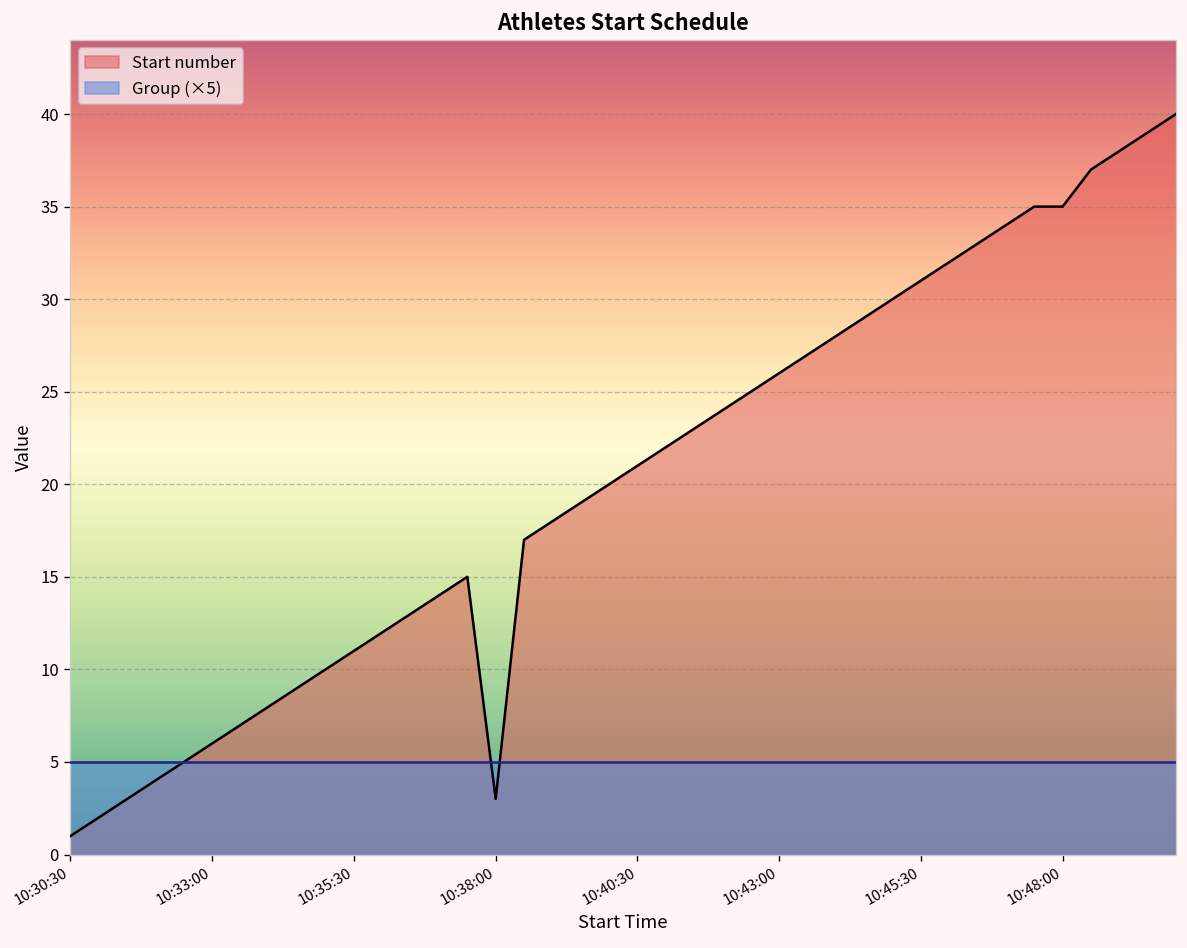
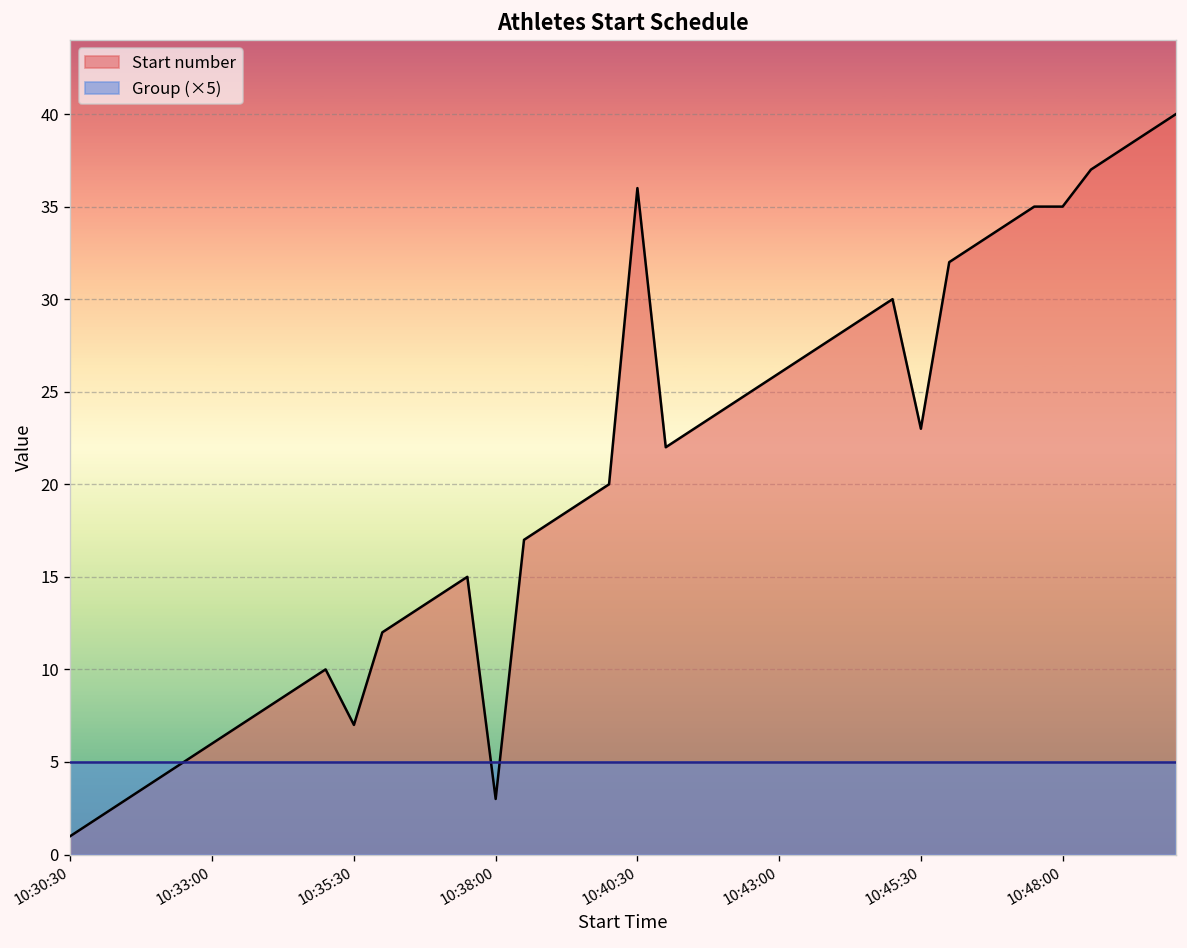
  {
    "Start number": {
      "10:30:30": 1,
      "10:33:00": 6,
-     "10:35:30": 11,
+     "10:35:30": 7,
      "10:38:00": 3,
-     "10:40:30": 21,
+     "10:40:30": 36,
      "10:43:00": 26,
-     "10:45:30": 31,
+     "10:45:30": 23,
      "10:48:00": 35
    },
    "Group (×5)": {
      "10:30:30": 5,
      "10:33:00": 5,
      "10:35:30": 5,
      "10:38:00": 5,
      "10:40:30": 5,
      "10:43:00": 5,
      "10:45:30": 5,
      "10:48:00": 5
    }
  }
